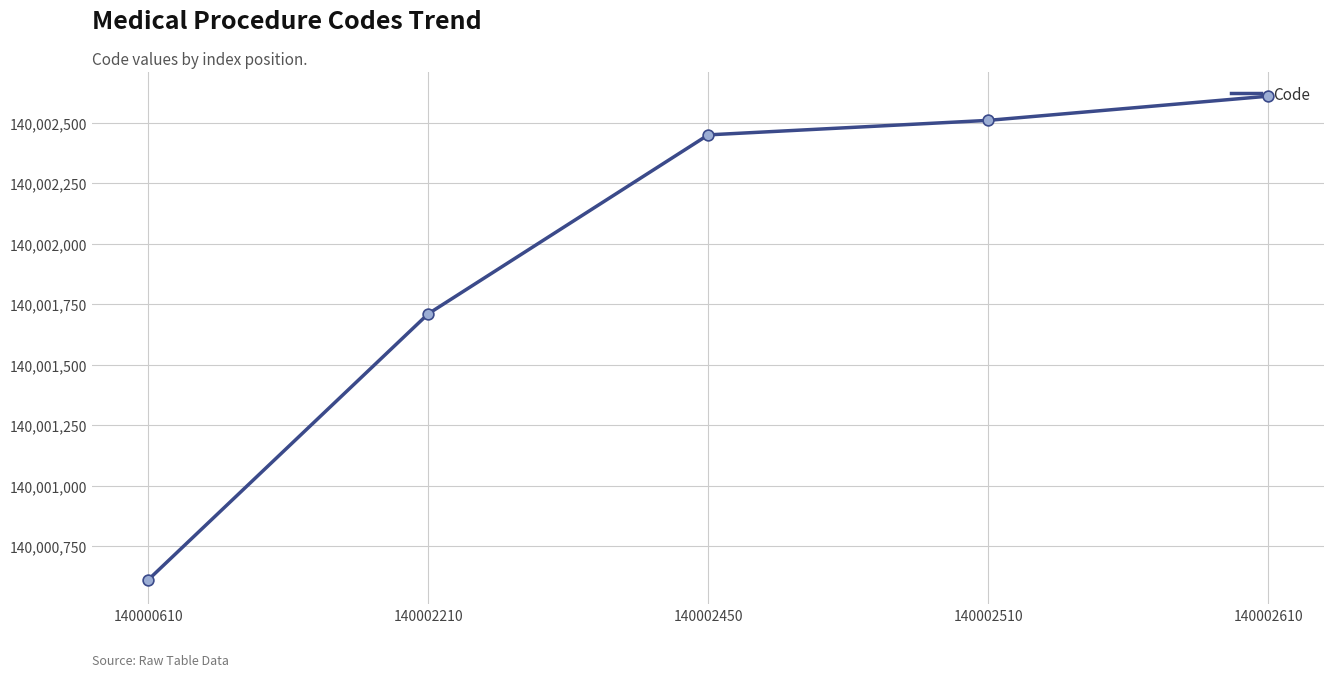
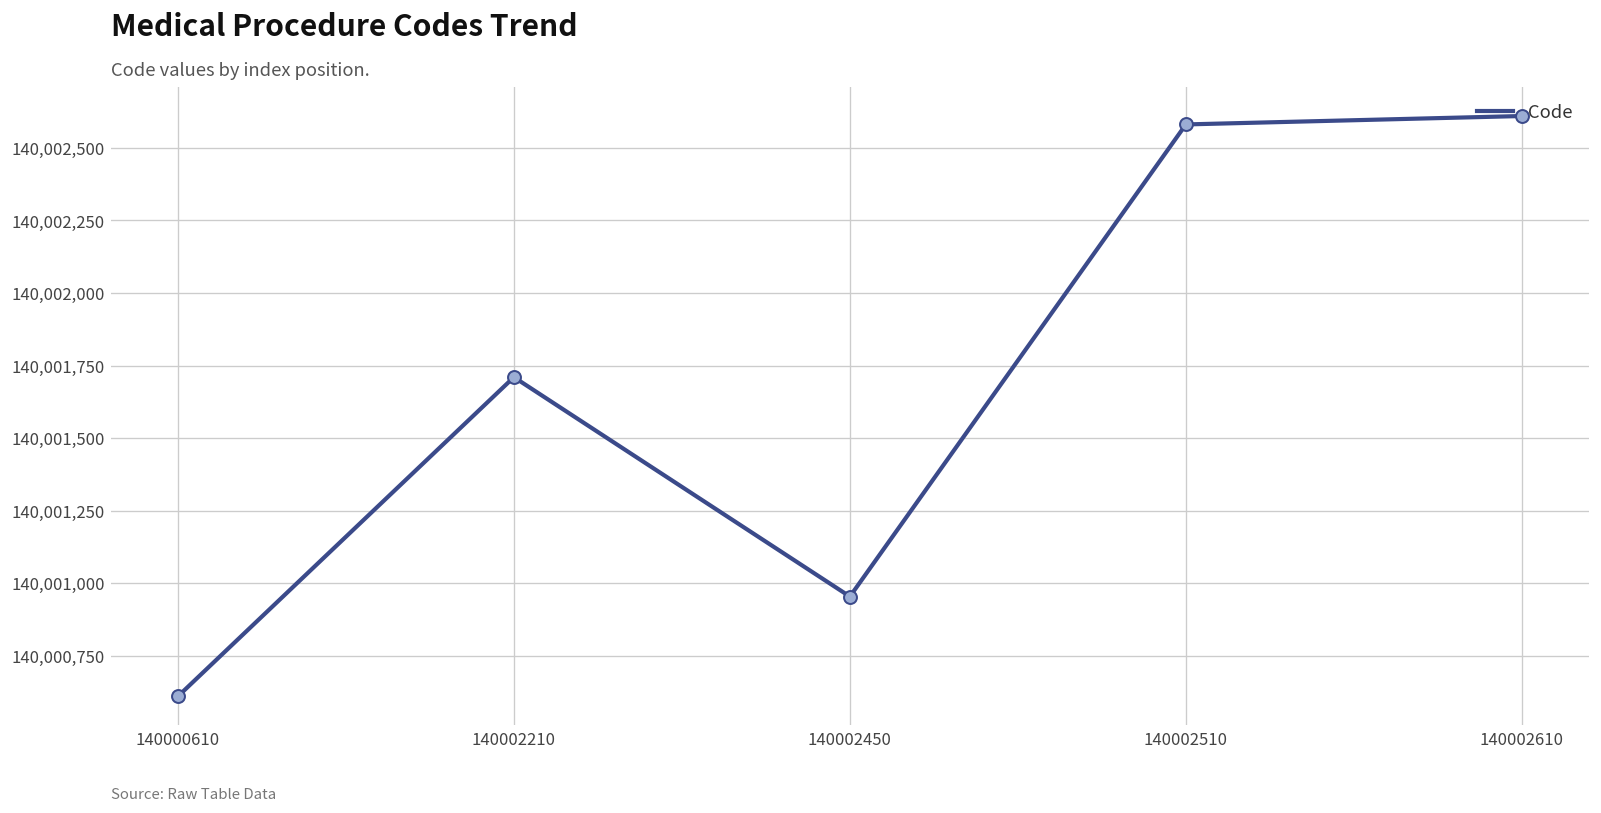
  {
    "140000610": "140,000,610",
    "140002210": "140,001,710",
-   "140002450": "140,002,450",
-   "140002510": "140,002,510",
+   "140002450": "140,000,950",
+   "140002510": "140,002,580",
    "140002610": "140,002,610"
  }
